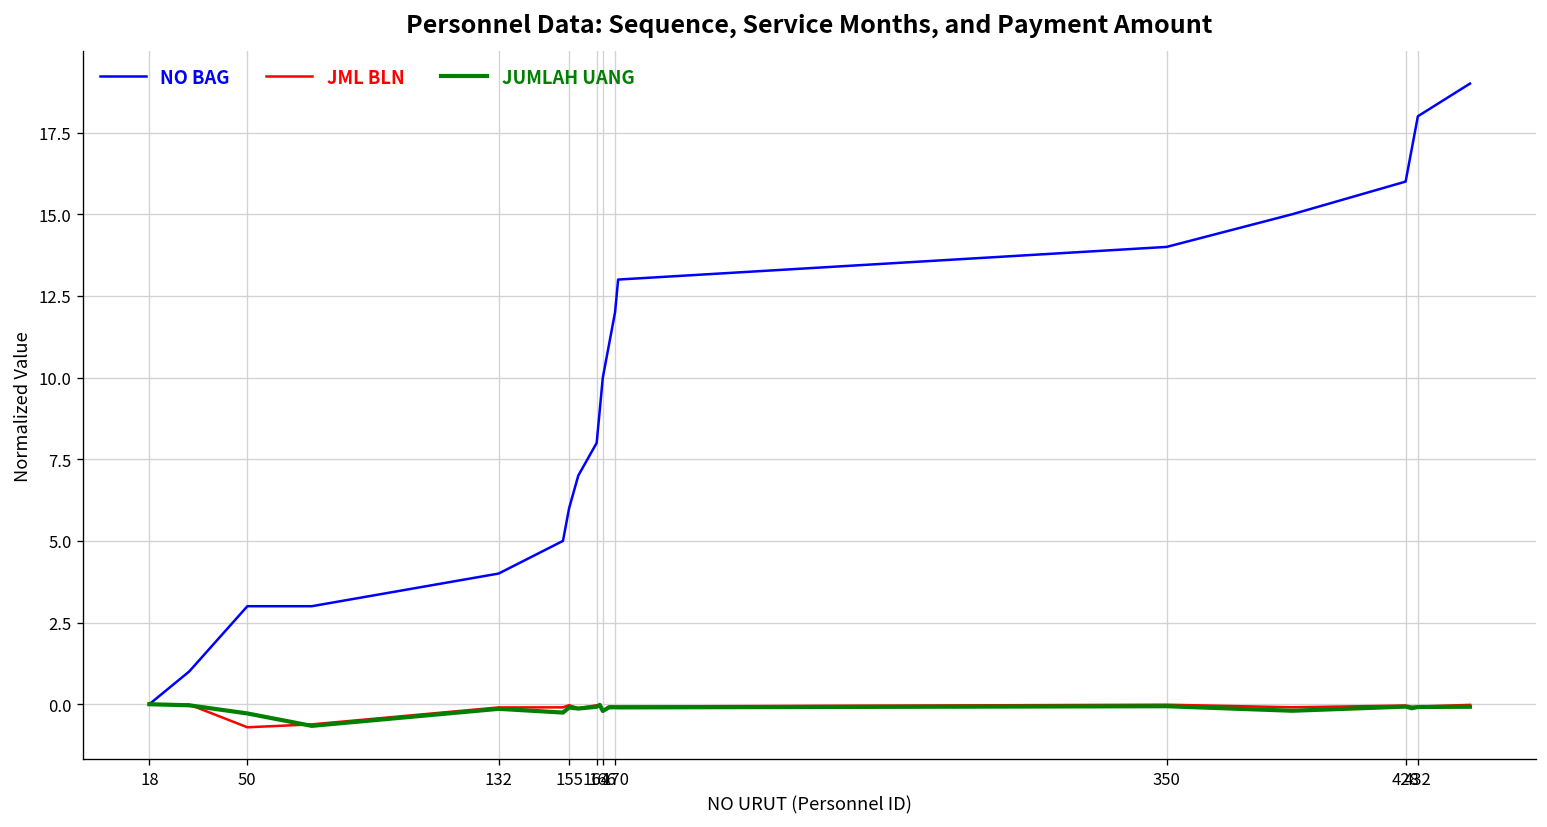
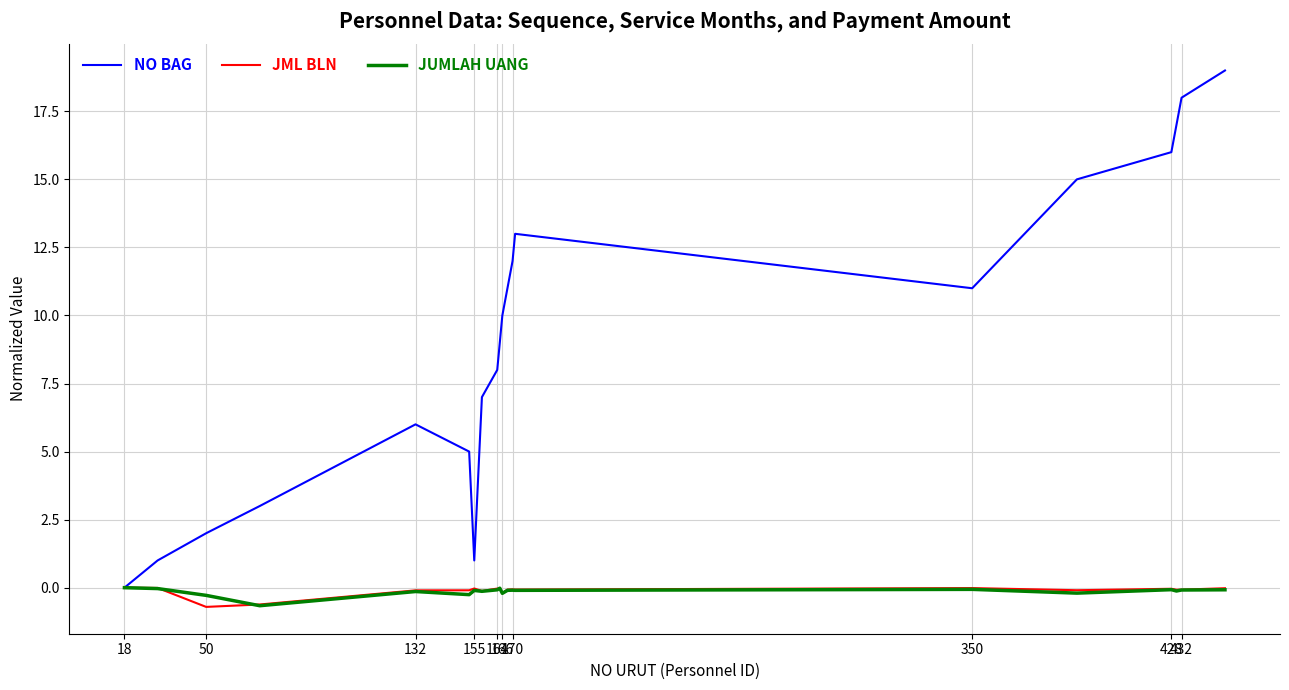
  {
    "NO BAG": {
-     "50": 3.0,
-     "132": 4.0,
-     "155": 6.0,
-     "350": 14.0
+     "50": 2.0,
+     "132": 6.0,
+     "155": 1.0,
+     "350": 11.0
    },
    "JML BLN": {
      "50": -0.7
    },
    "JUMLAH UANG": {
      "50": -0.3
    }
  }
